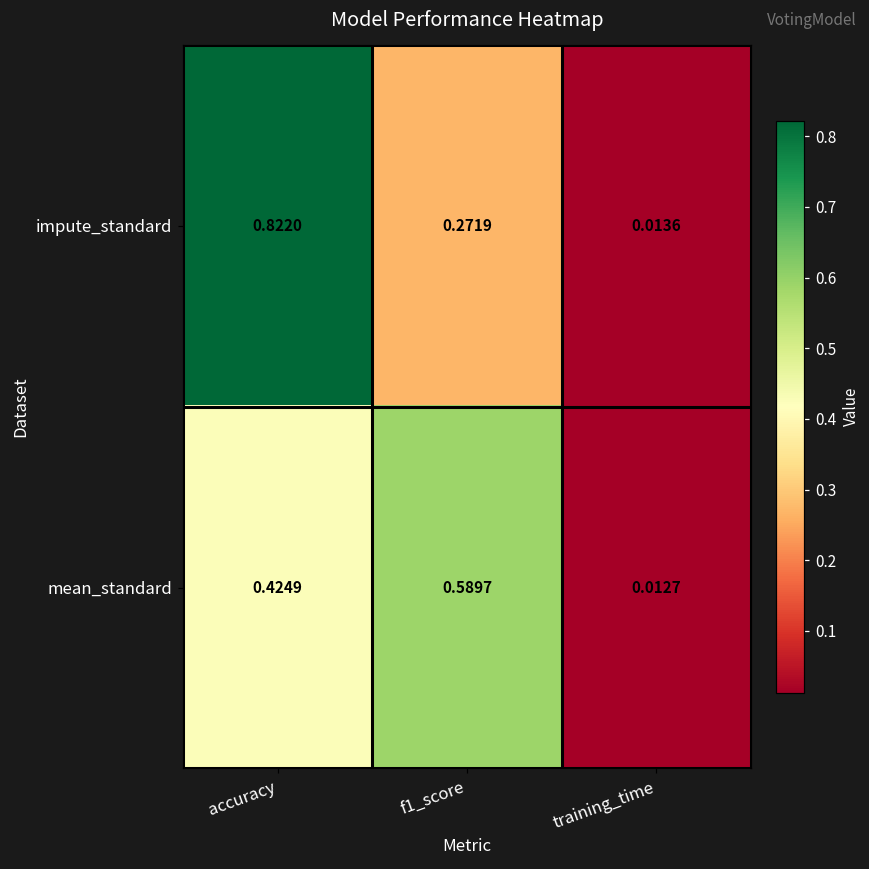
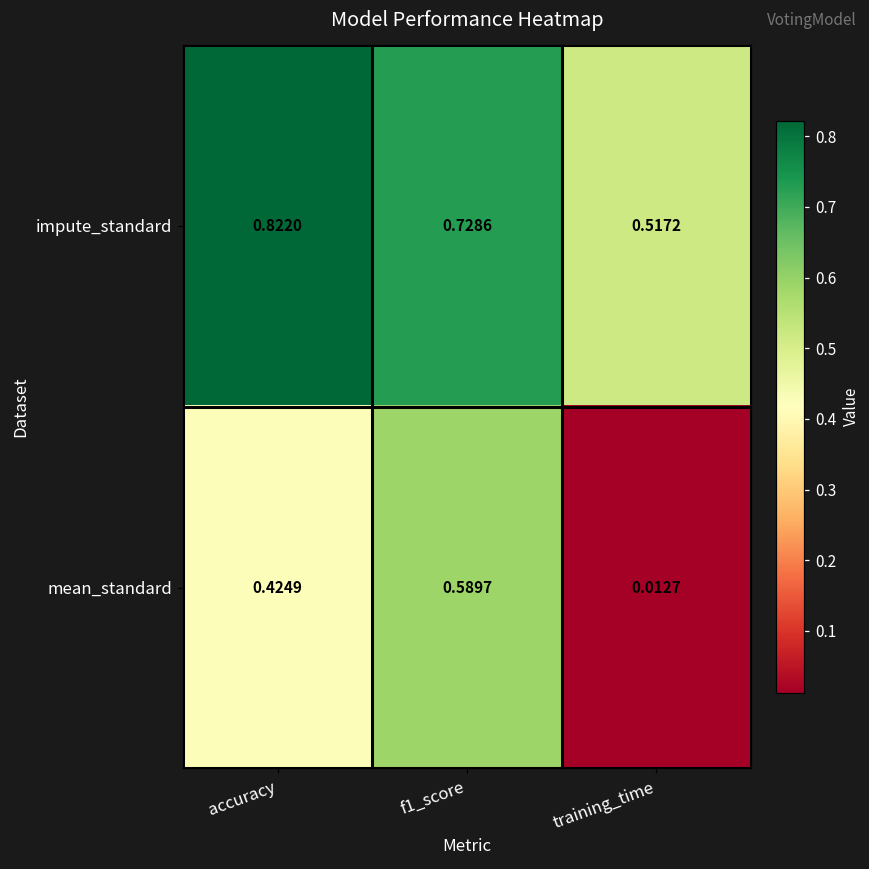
  {
    "impute_standard": {
      "accuracy": 0.8220,
-     "f1_score": 0.2719,
-     "training_time": 0.0136
+     "f1_score": 0.7286,
+     "training_time": 0.5172
    },
    "mean_standard": {
      "accuracy": 0.4249,
      "f1_score": 0.5897,
      "training_time": 0.0127
    }
  }
